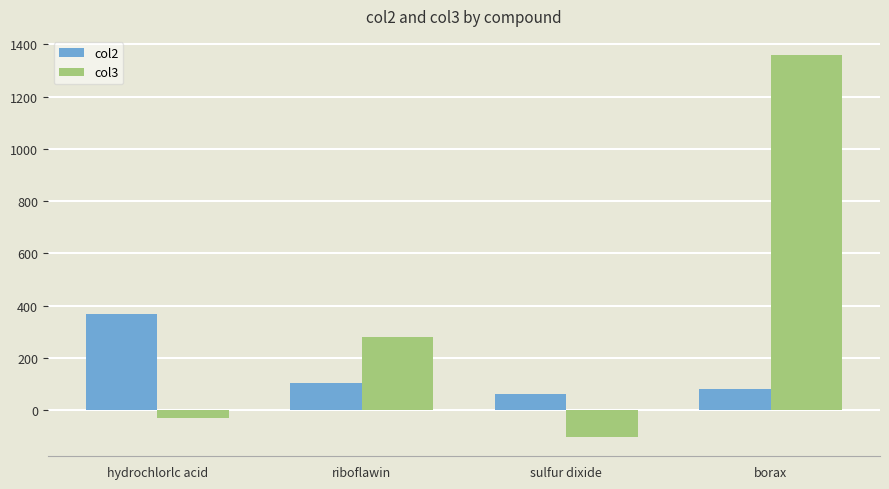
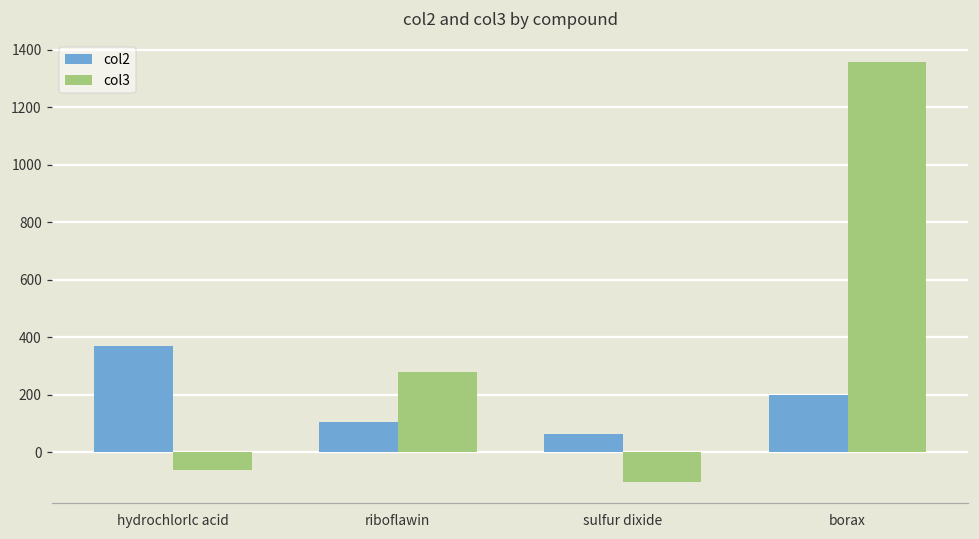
  {
    "col2": {
      "hydrochlorlc acid": 370,
      "riboflawin": 110,
      "sulfur dixide": 60,
-     "borax": 80
+     "borax": 200
    },
    "col3": {
-     "hydrochlorlc acid": -30,
+     "hydrochlorlc acid": -60,
      "riboflawin": 280,
      "sulfur dixide": -100,
      "borax": 1360
    }
  }
